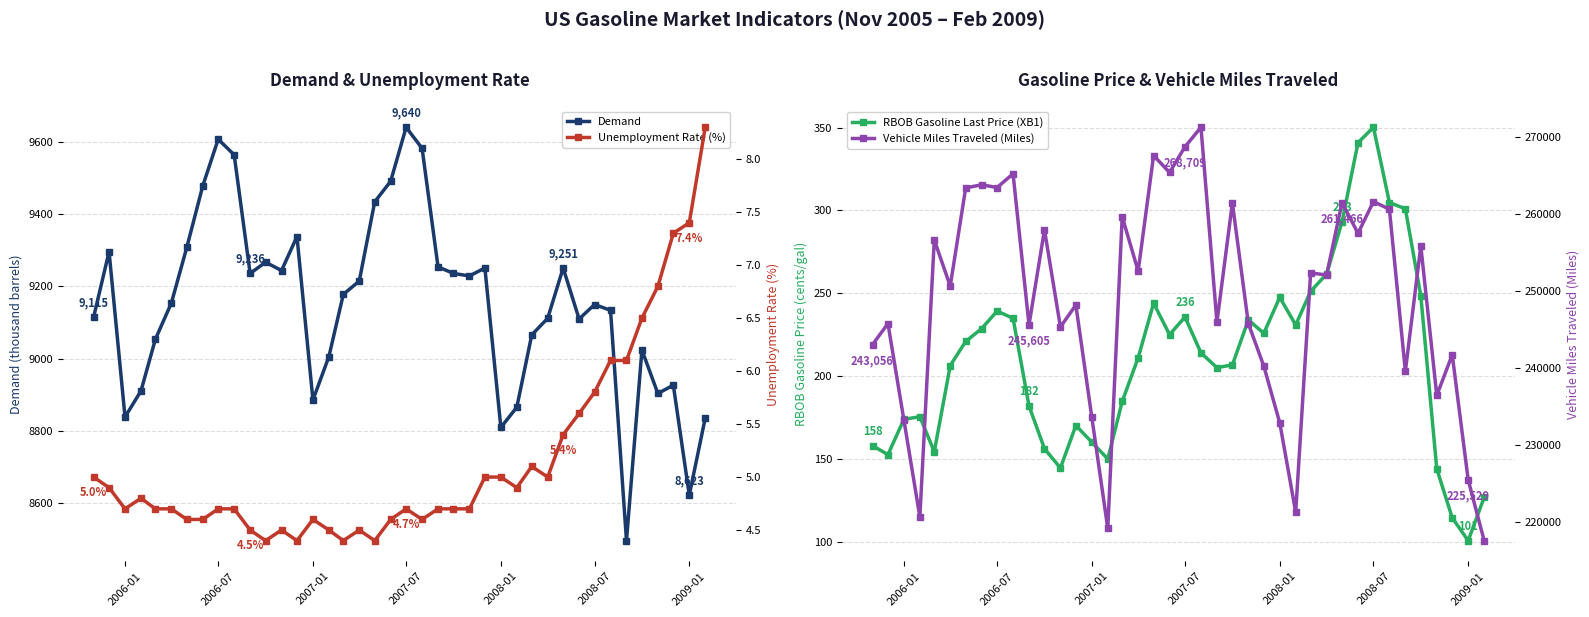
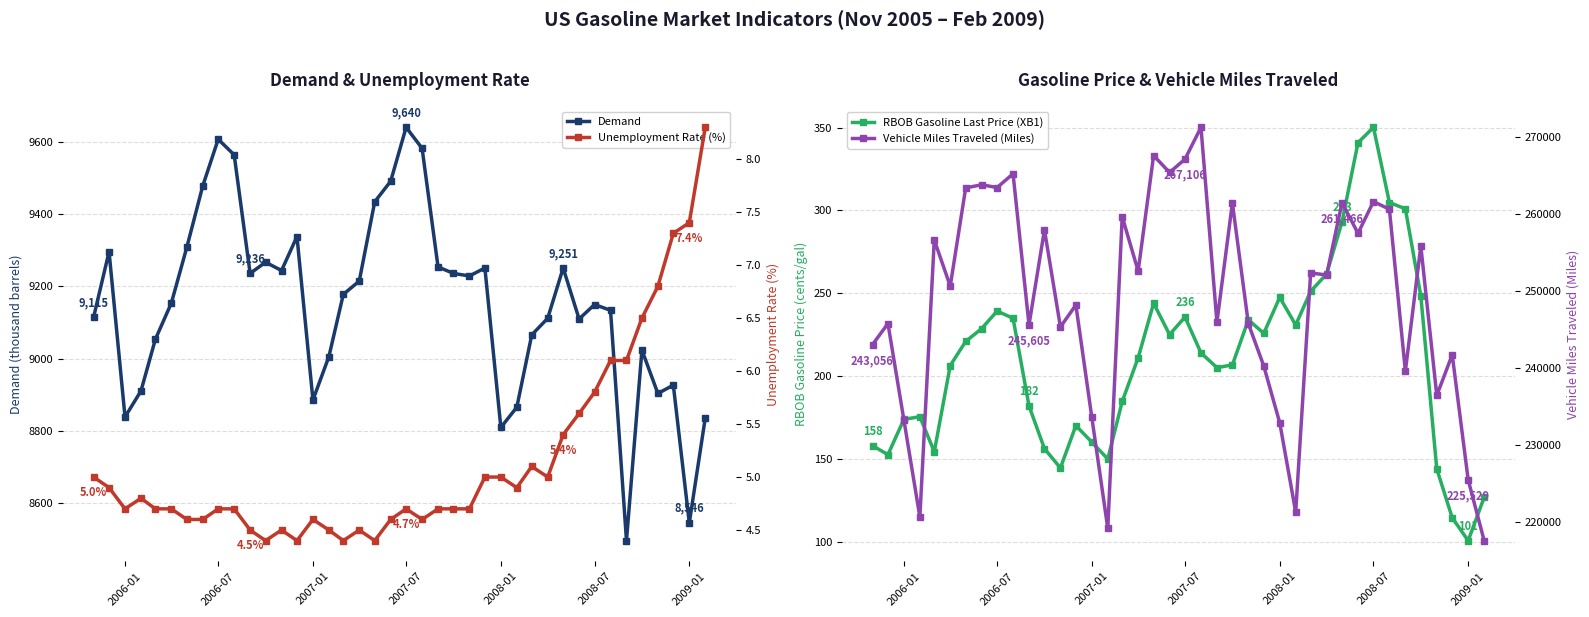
  {
    "Demand & Unemployment Rate": {
      "Demand": {
        "2007-07": "9,640",
-       "2009-01": "8,623"
+       "2009-01": "8,546"
      },
      "Unemployment Rate (%)": {
        "2009-01": "7.4%"
      }
    },
    "Gasoline Price & Vehicle Miles Traveled": {
      "RBOB Gasoline Last Price (XB1)": {
        "2007-07": "236",
        "2009-01": "101"
      },
      "Vehicle Miles Traveled (Miles)": {
-       "2007-07": "268,709"
+       "2007-07": "267,106"
      }
    }
  }
